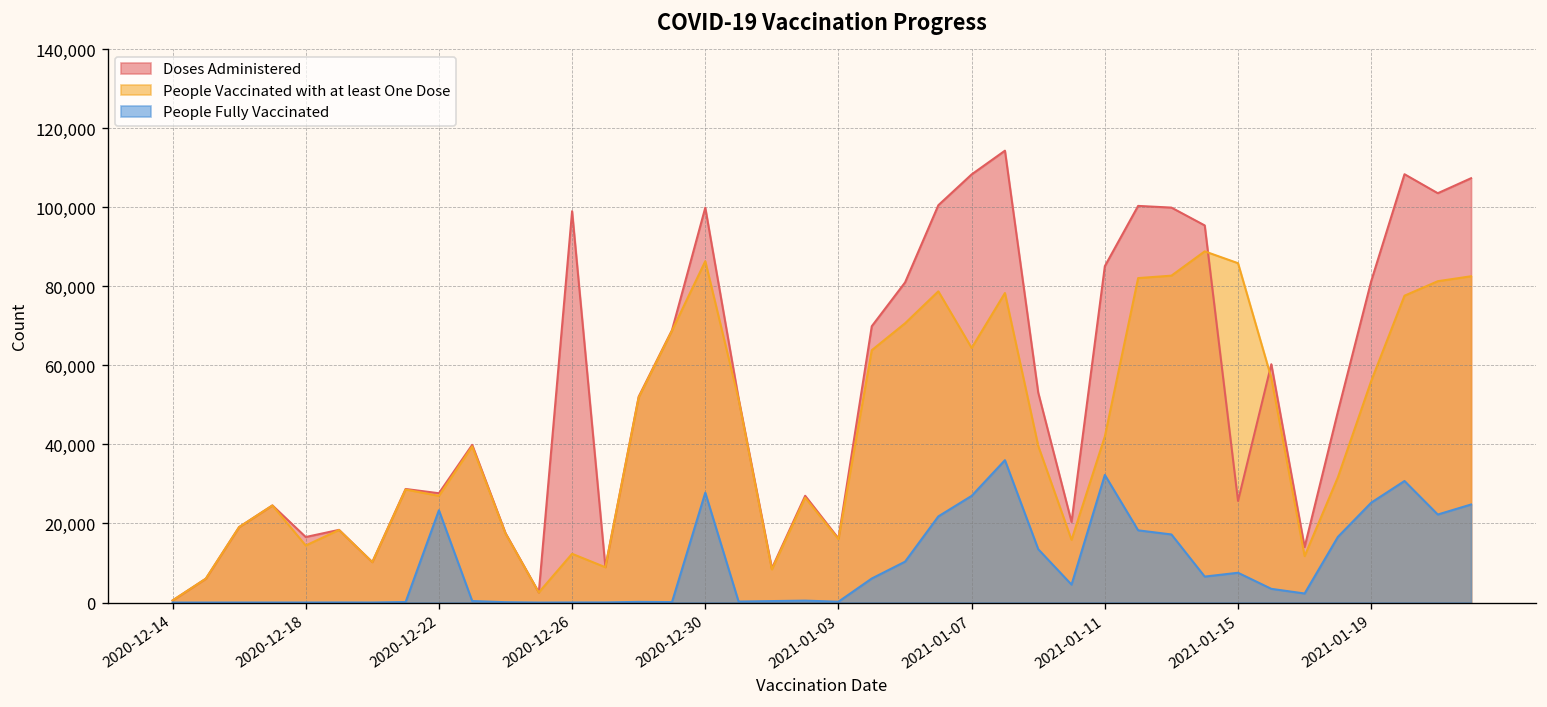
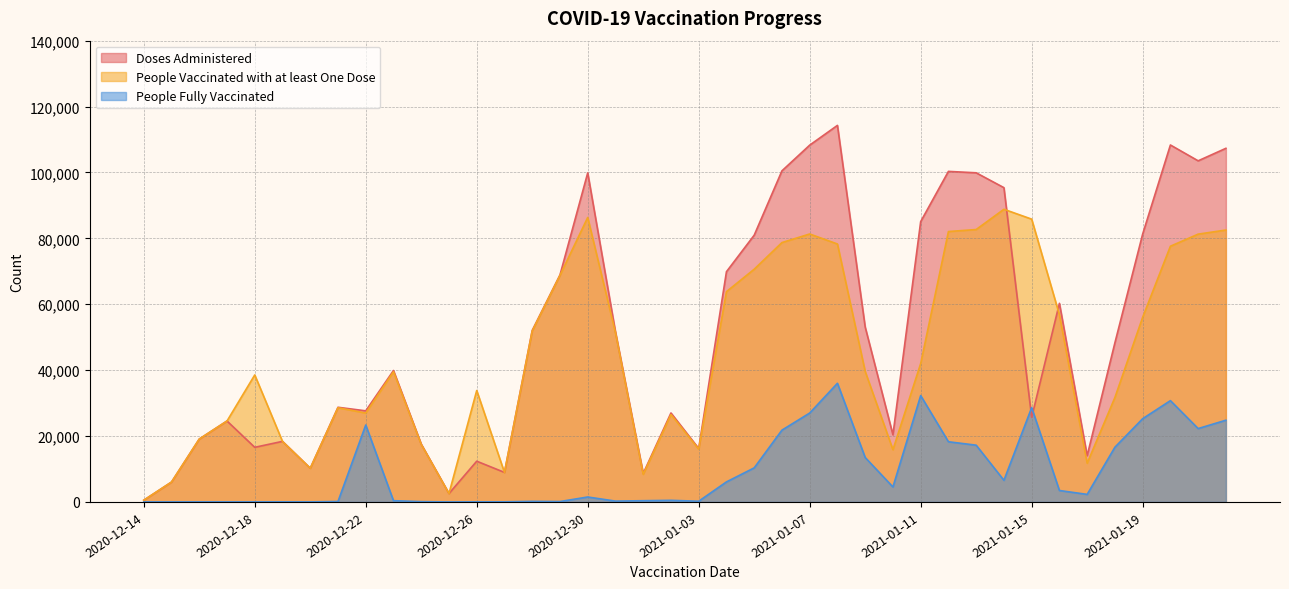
  {
    "Doses Administered": {
      "2020-12-18": "17,000",
-     "2020-12-26": "99,000",
+     "2020-12-26": "12,000",
      "2020-12-30": "100,000",
      "2021-01-07": "108,000",
      "2021-01-11": "85,000",
      "2021-01-15": "26,000",
      "2021-01-19": "81,000"
    },
    "People Vaccinated with at least One Dose": {
-     "2020-12-18": "14,000",
-     "2020-12-26": "12,000",
+     "2020-12-18": "39,000",
+     "2020-12-26": "34,000",
      "2020-12-30": "86,000",
-     "2021-01-07": "64,000",
+     "2021-01-07": "81,000",
      "2021-01-11": "42,000",
      "2021-01-15": "86,000",
      "2021-01-19": "56,000"
    },
    "People Fully Vaccinated": {
      "2020-12-18": "0",
      "2020-12-22": "23,000",
      "2020-12-26": "0",
-     "2020-12-30": "28,000",
+     "2020-12-30": "1,000",
      "2021-01-03": "0",
      "2021-01-07": "27,000",
      "2021-01-11": "32,000",
-     "2021-01-15": "8,000",
+     "2021-01-15": "29,000",
      "2021-01-19": "25,000"
    }
  }
